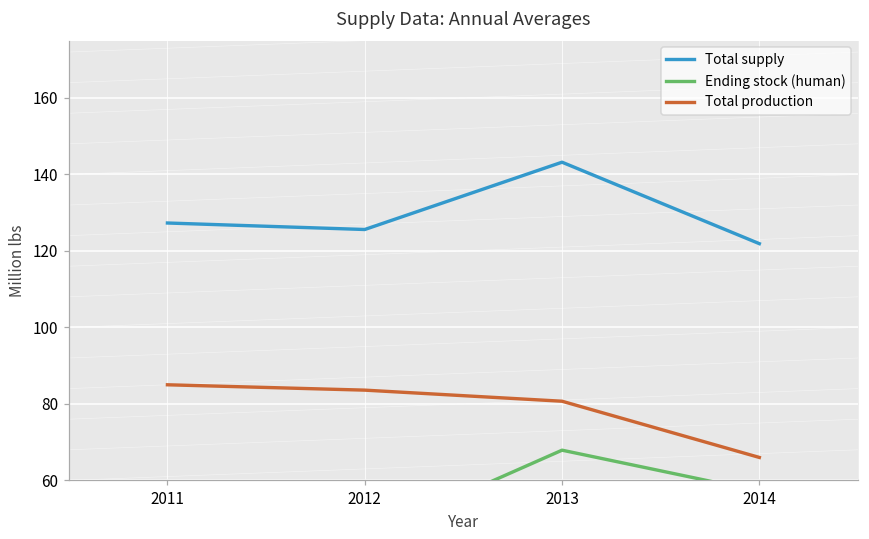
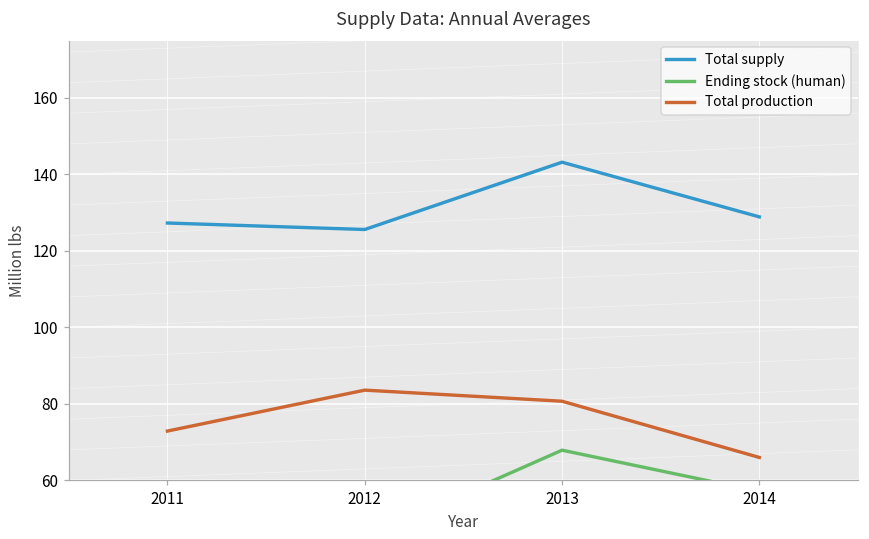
  {
    "Total supply": {
      "2011": 127,
      "2012": 126,
      "2013": 143,
-     "2014": 122
+     "2014": 129
    },
    "Ending stock (human)": {
      "2013": 68
    },
    "Total production": {
-     "2011": 85,
+     "2011": 73,
      "2012": 84,
      "2013": 81,
      "2014": 66
    }
  }
